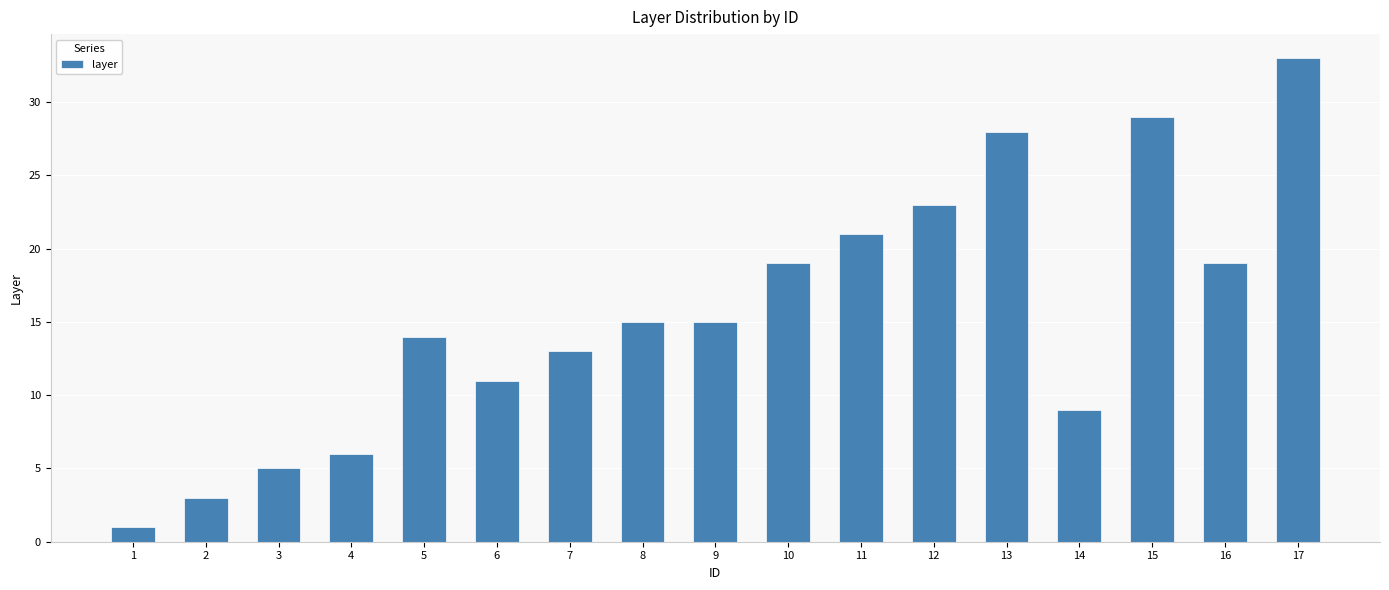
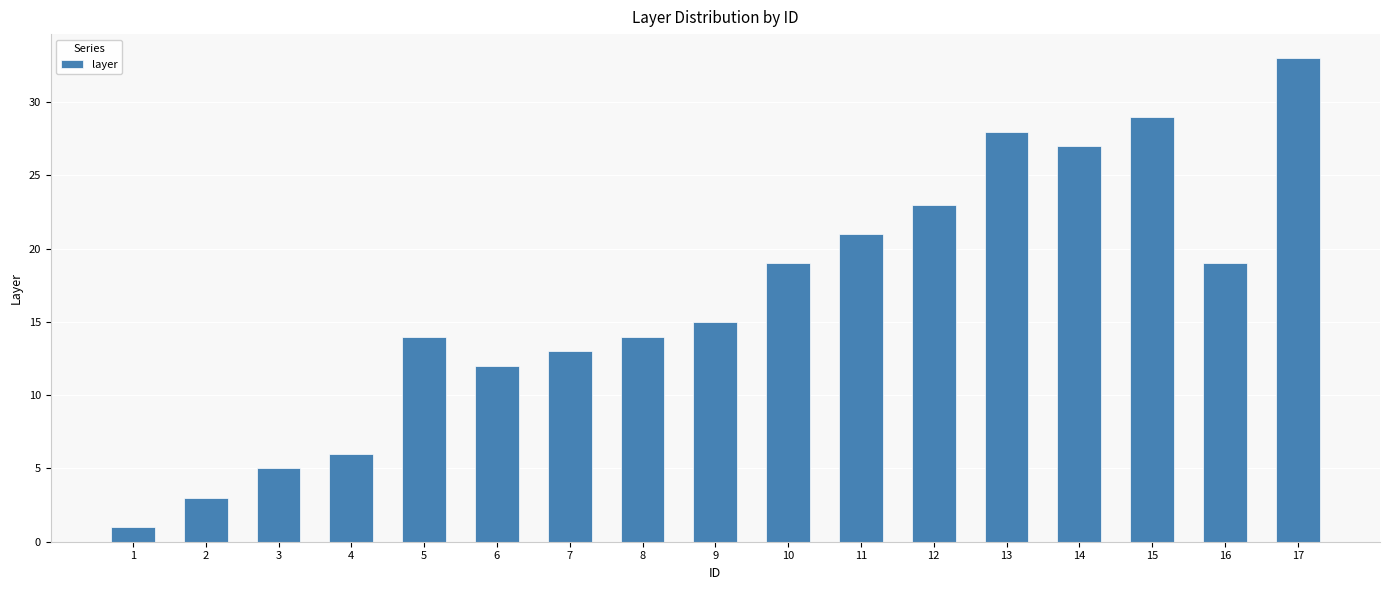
  {
    "1": 1,
    "2": 3,
    "3": 5,
    "4": 6,
    "5": 14,
-   "6": 11,
+   "6": 12,
    "7": 13,
-   "8": 15,
+   "8": 14,
    "9": 15,
    "10": 19,
    "11": 21,
    "12": 23,
    "13": 28,
-   "14": 9,
+   "14": 27,
    "15": 29,
    "16": 19,
    "17": 33
  }
